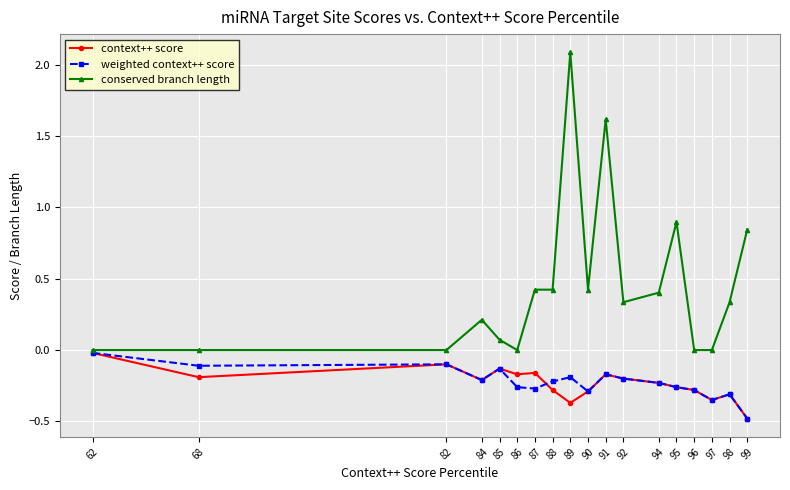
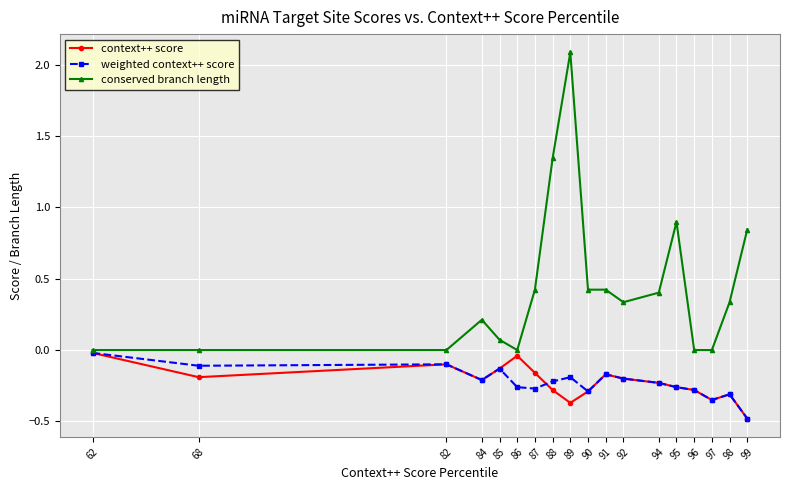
  {
    "context++ score": {
      "68": -0.19,
-     "86": -0.17,
+     "86": -0.04,
      "87": -0.16,
      "88": -0.28,
      "89": -0.37
    },
    "weighted context++ score": {
      "68": -0.11,
      "86": -0.26,
      "87": -0.27,
      "88": -0.22,
      "89": -0.19
    },
    "conserved branch length": {
      "62": 0.00,
      "68": 0.00,
      "82": 0.00,
      "84": 0.21,
      "85": 0.07,
      "86": 0.00,
      "87": 0.42,
-     "88": 0.42,
+     "88": 1.34,
      "89": 2.09,
      "90": 0.42,
-     "91": 1.62,
+     "91": 0.42,
      "92": 0.34,
      "94": 0.40,
      "95": 0.90,
      "96": 0.00,
      "97": 0.00,
      "98": 0.34,
      "99": 0.84
    }
  }
